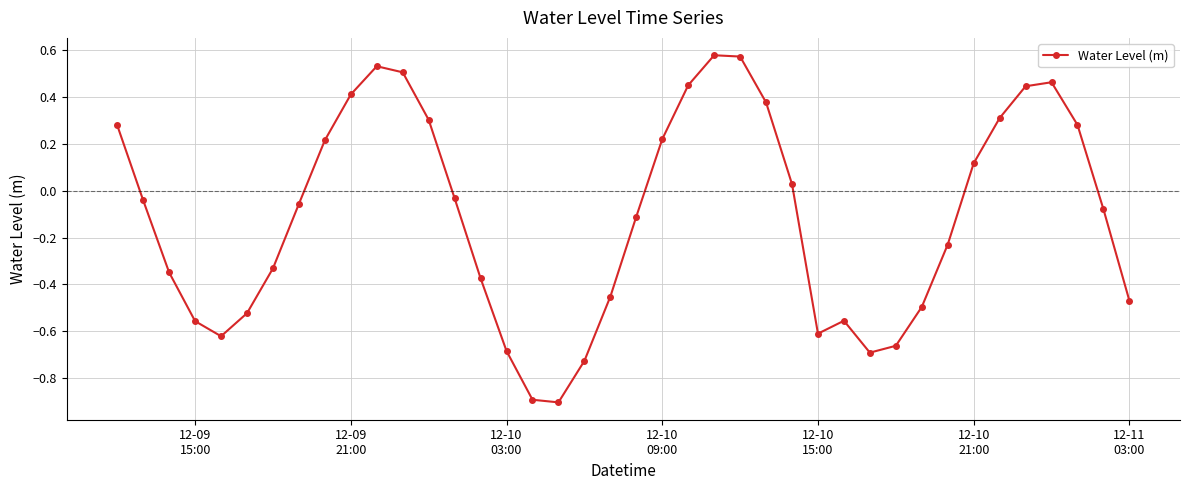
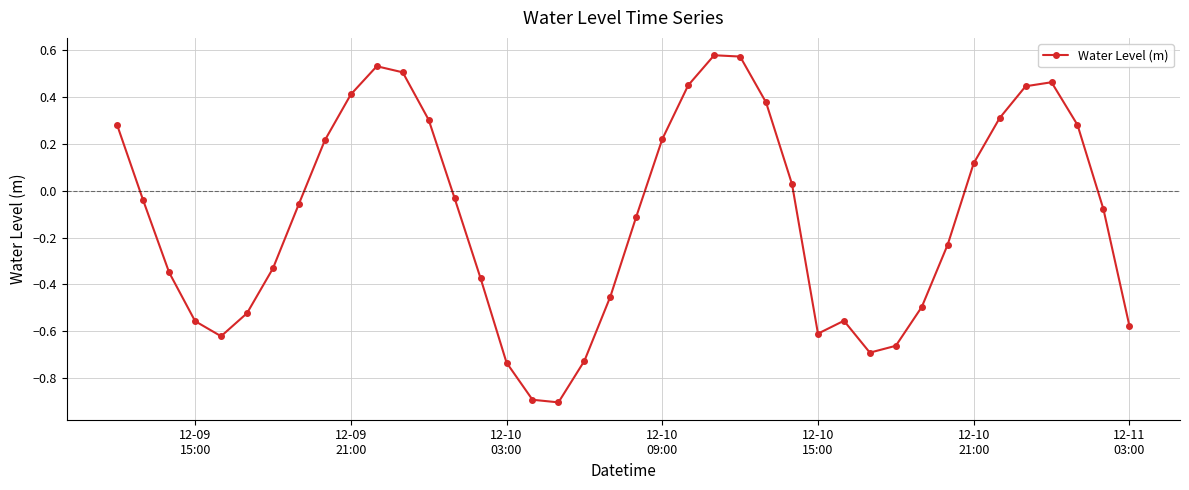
  {
    "12-09 15:00": -0.56,
    "12-09 21:00": 0.41,
-   "12-10 03:00": -0.68,
+   "12-10 03:00": -0.73,
    "12-10 09:00": 0.22,
    "12-10 15:00": -0.61,
    "12-10 21:00": 0.12,
-   "12-11 03:00": -0.47
+   "12-11 03:00": -0.58
  }
